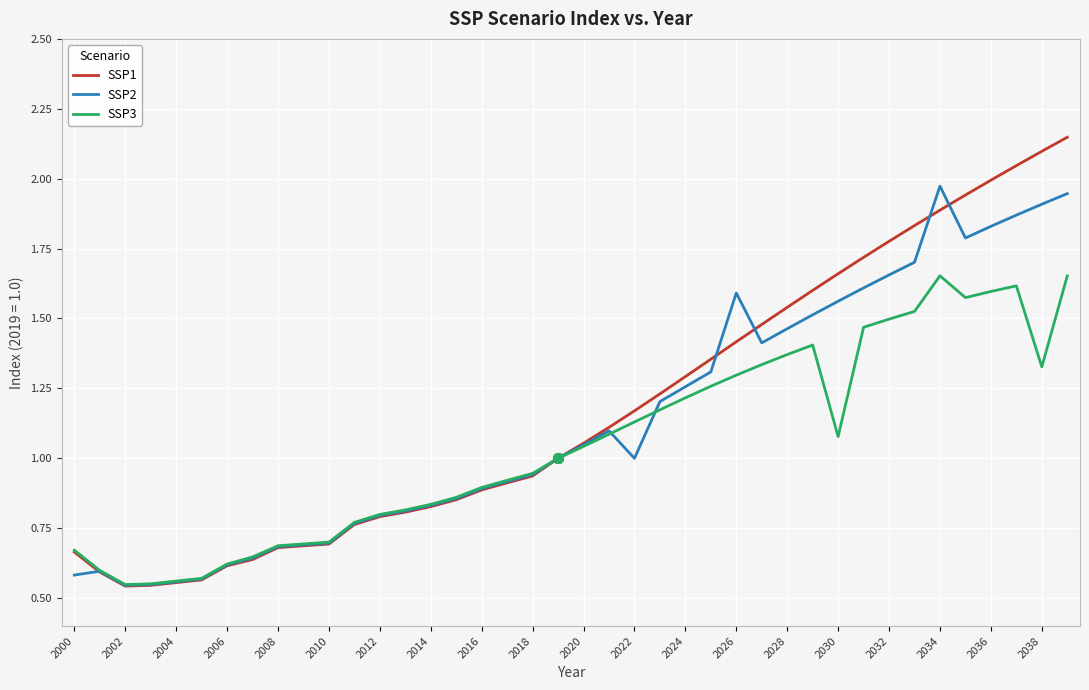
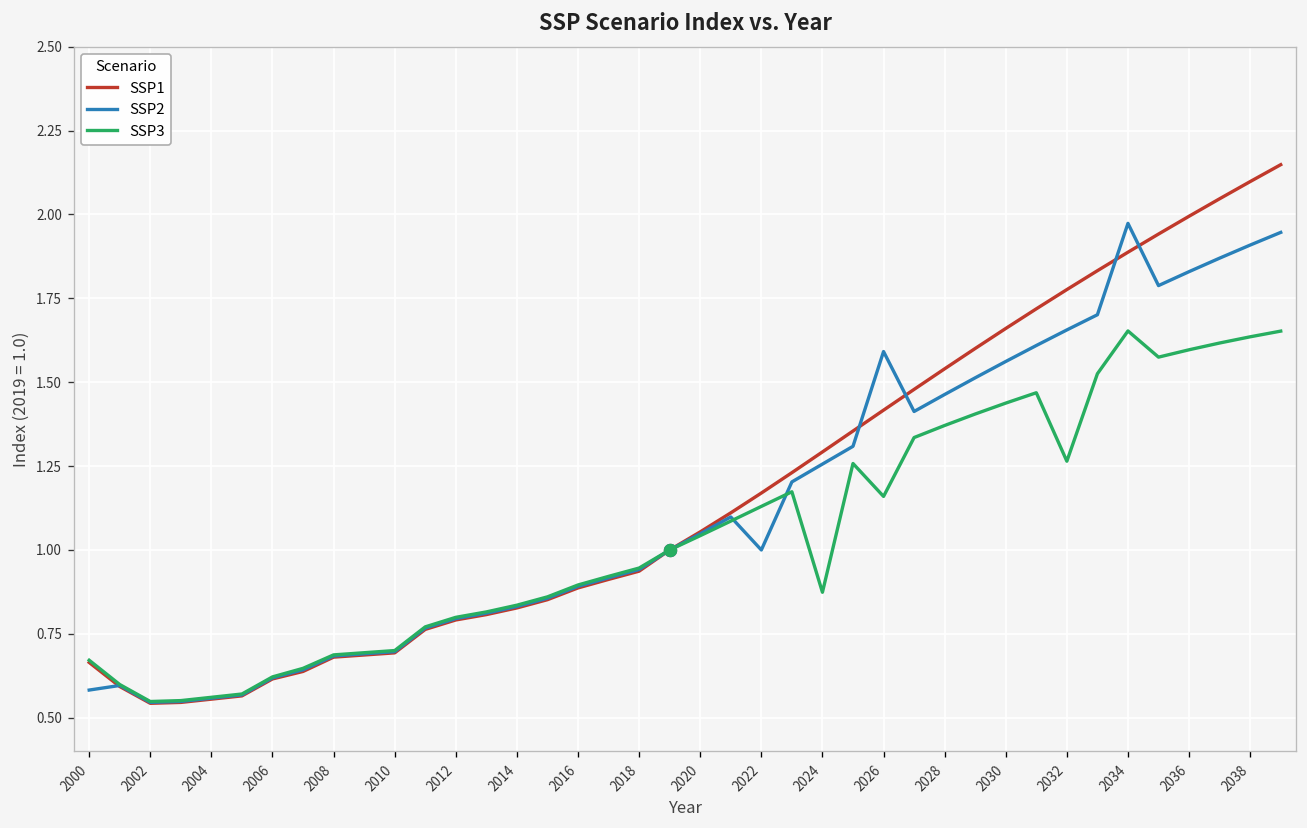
  {
    "SSP2": {
      "2000": 0.58,
      "2022": 1.00,
      "2024": 1.26,
      "2026": 1.59,
      "2028": 1.46,
      "2030": 1.56,
      "2032": 1.66,
      "2034": 1.97,
      "2036": 1.83,
      "2038": 1.91
    },
    "SSP3": {
      "2022": 1.13,
-     "2024": 1.22,
-     "2026": 1.30,
+     "2024": 0.87,
+     "2026": 1.16,
      "2028": 1.37,
-     "2030": 1.08,
-     "2032": 1.50,
+     "2030": 1.44,
+     "2032": 1.26,
      "2034": 1.65,
      "2036": 1.60,
-     "2038": 1.33
+     "2038": 1.64
    }
  }
